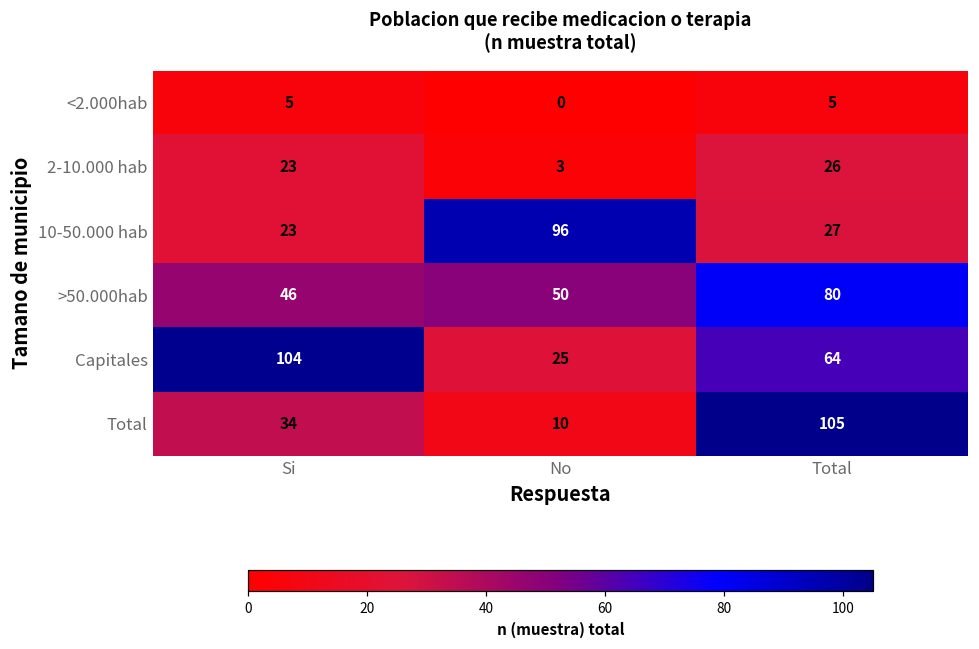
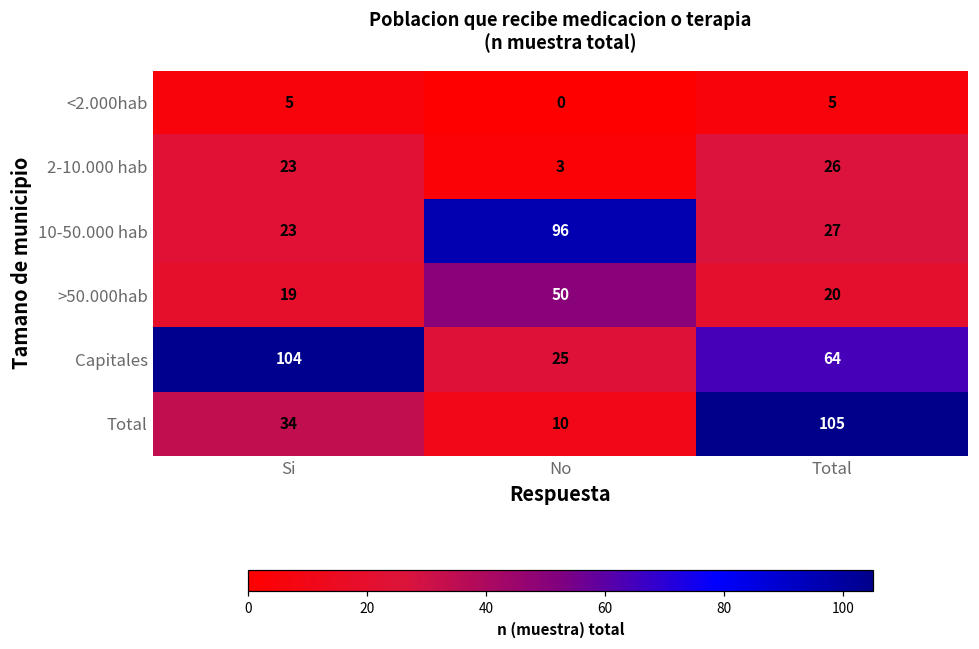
  {
    "<2.000hab": {
      "Si": 5,
      "No": 0,
      "Total": 5
    },
    "2-10.000 hab": {
      "Si": 23,
      "No": 3,
      "Total": 26
    },
    "10-50.000 hab": {
      "Si": 23,
      "No": 96,
      "Total": 27
    },
    ">50.000hab": {
-     "Si": 46,
+     "Si": 19,
      "No": 50,
-     "Total": 80
+     "Total": 20
    },
    "Capitales": {
      "Si": 104,
      "No": 25,
      "Total": 64
    },
    "Total": {
      "Si": 34,
      "No": 10,
      "Total": 105
    }
  }
